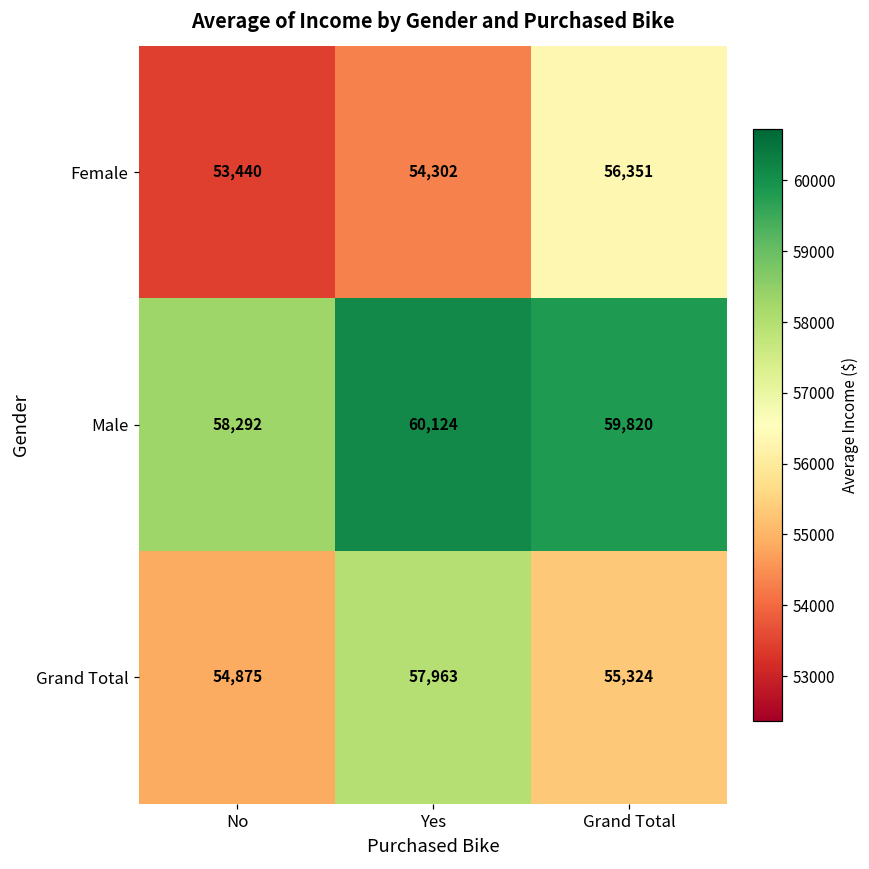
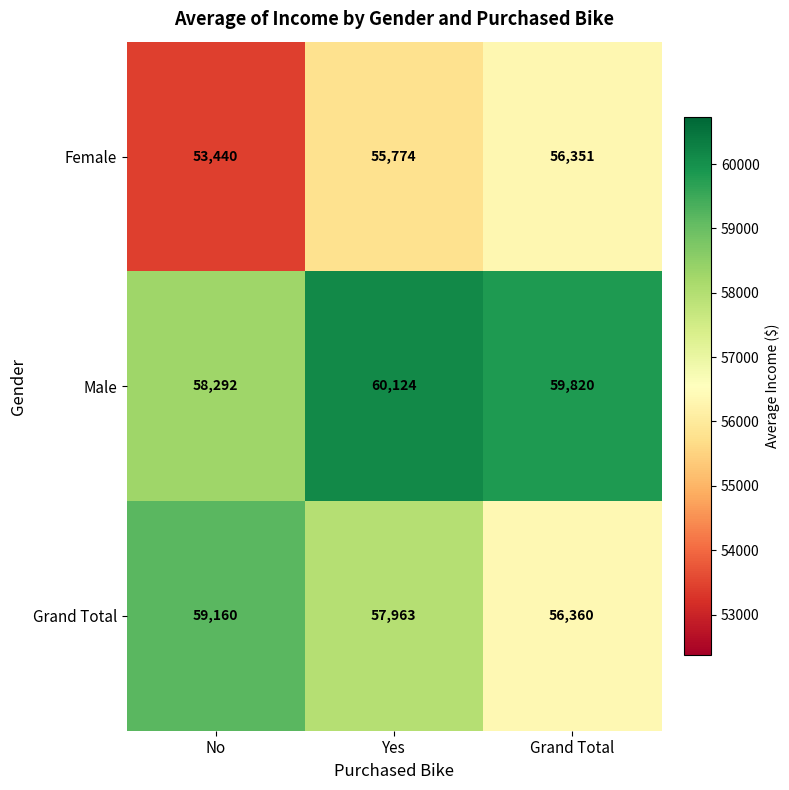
  {
    "Female": {
      "No": "53,440",
-     "Yes": "54,302",
+     "Yes": "55,774",
      "Grand Total": "56,351"
    },
    "Male": {
      "No": "58,292",
      "Yes": "60,124",
      "Grand Total": "59,820"
    },
    "Grand Total": {
-     "No": "54,875",
+     "No": "59,160",
      "Yes": "57,963",
-     "Grand Total": "55,324"
+     "Grand Total": "56,360"
    }
  }
